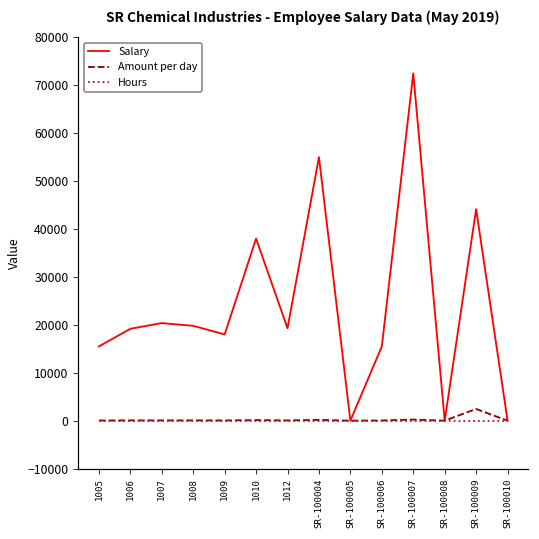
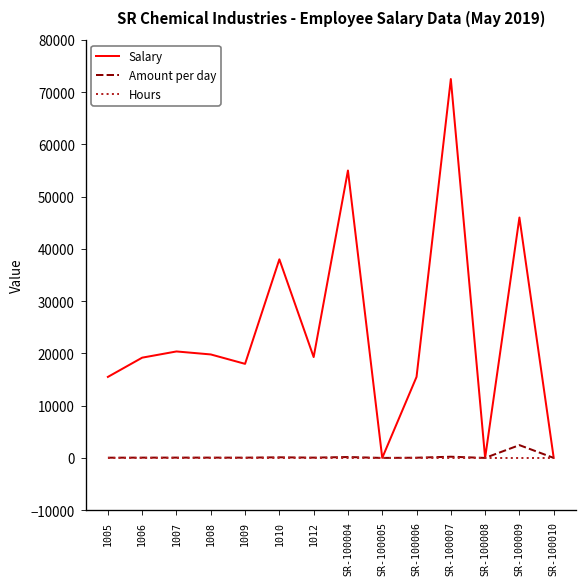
  {
    "Salary": {
      "1005": 16000,
      "1006": 19000,
      "1007": 20000,
      "1008": 20000,
      "1009": 18000,
      "1010": 38000,
      "1012": 19000,
      "SR-100004": 55000,
      "SR-100006": 16000,
      "SR-100007": 73000,
-     "SR-100009": 44000
+     "SR-100009": 46000
    },
    "Amount per day": {
      "SR-100009": 2000
    },
    "Hours": {
      "SR-100009": 0
    }
  }
